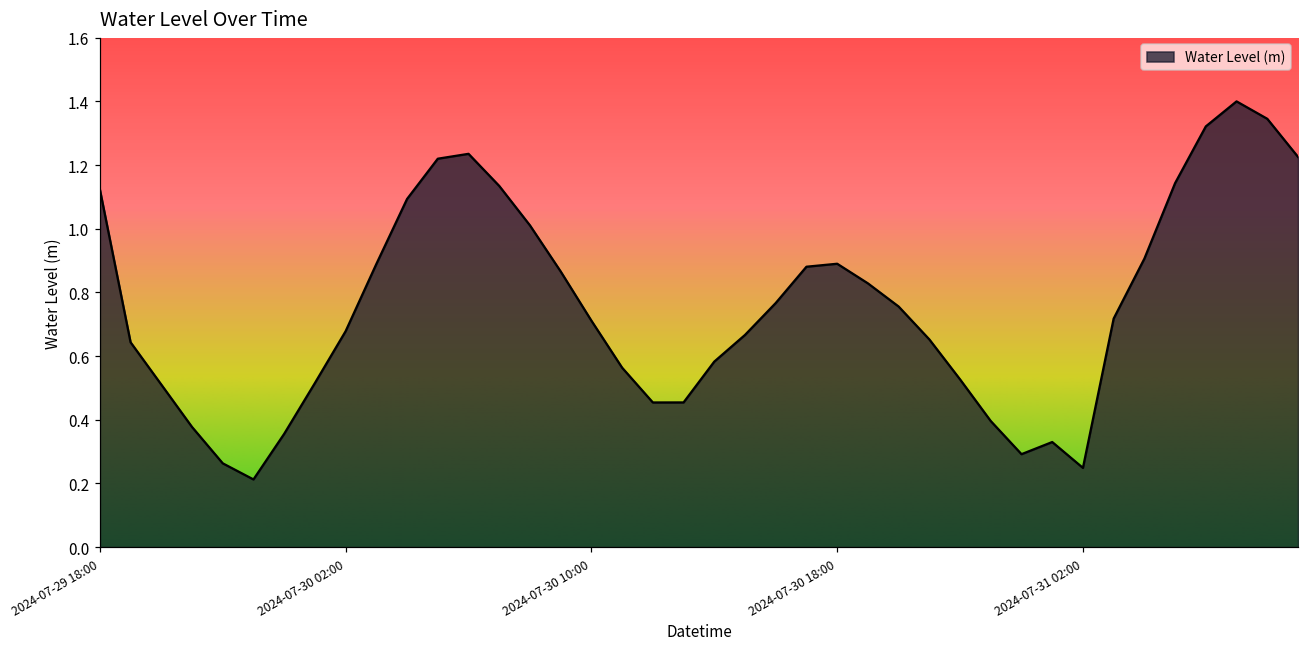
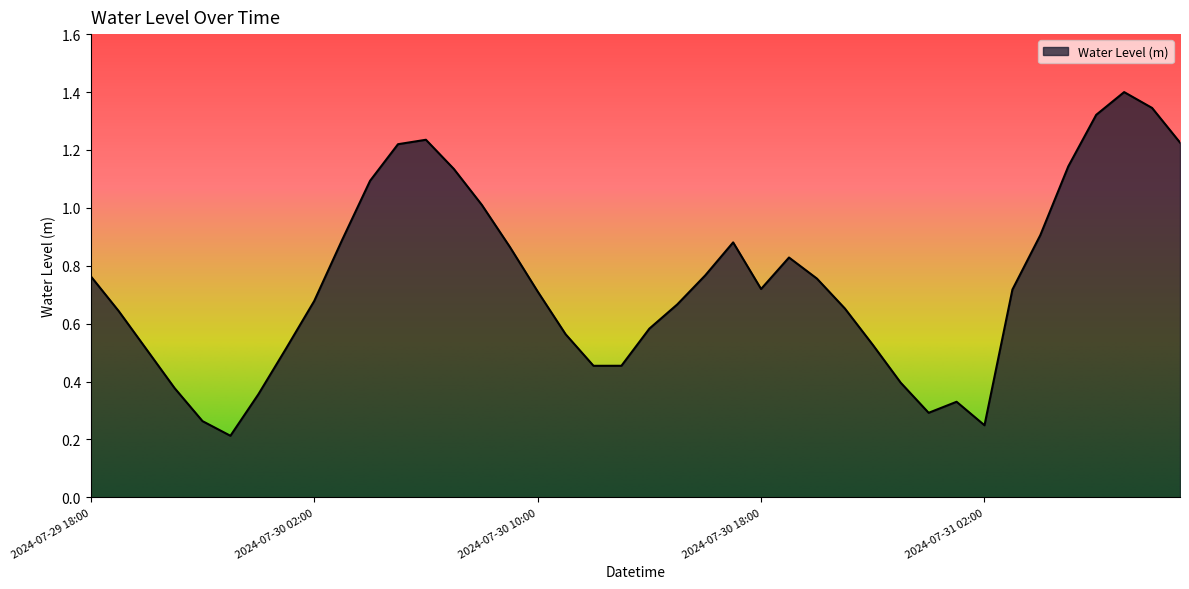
  {
-   "2024-07-29 18:00": 1.12,
+   "2024-07-29 18:00": 0.76,
    "2024-07-30 02:00": 0.68,
    "2024-07-30 10:00": 0.71,
-   "2024-07-30 18:00": 0.89,
+   "2024-07-30 18:00": 0.72,
    "2024-07-31 02:00": 0.25
  }
